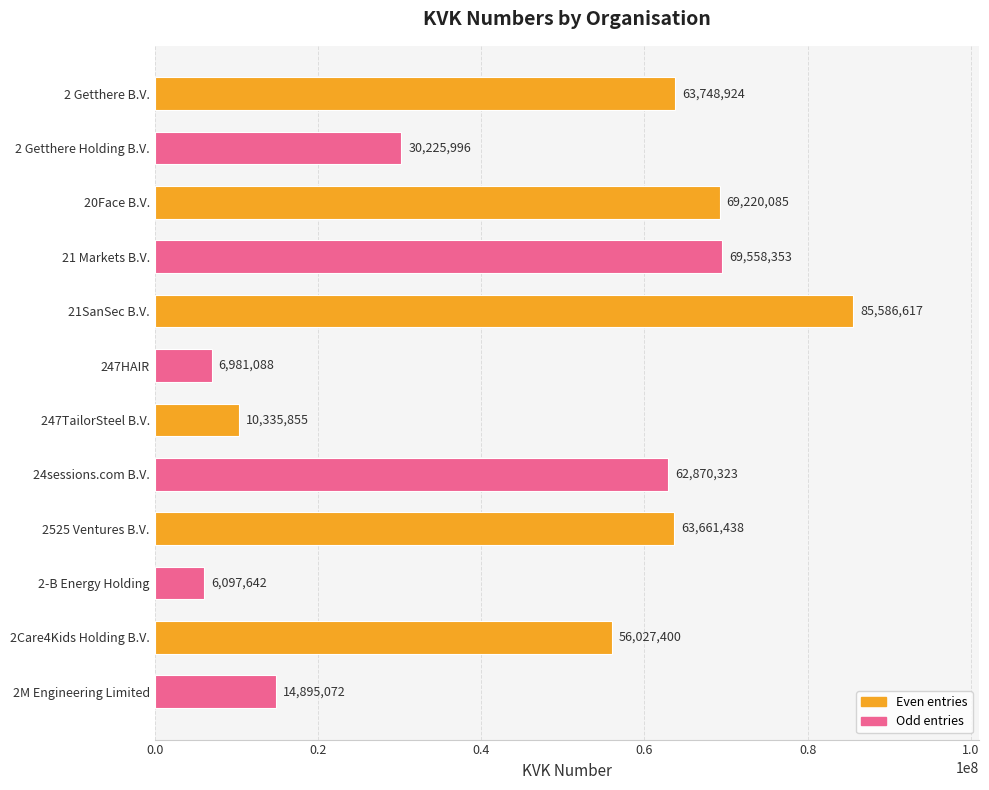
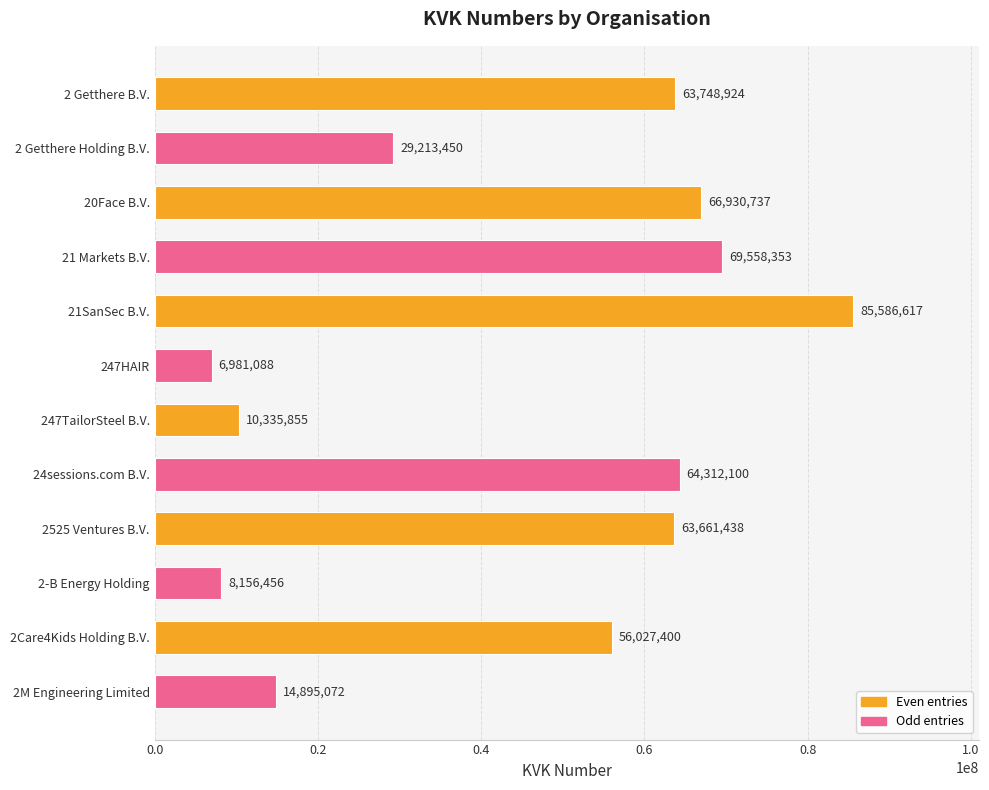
  {
    "2 Getthere B.V.": "63,748,924",
-   "2 Getthere Holding B.V.": "30,225,996",
-   "20Face B.V.": "69,220,085",
+   "2 Getthere Holding B.V.": "29,213,450",
+   "20Face B.V.": "66,930,737",
    "21 Markets B.V.": "69,558,353",
    "21SanSec B.V.": "85,586,617",
    "247HAIR": "6,981,088",
    "247TailorSteel B.V.": "10,335,855",
-   "24sessions.com B.V.": "62,870,323",
+   "24sessions.com B.V.": "64,312,100",
    "2525 Ventures B.V.": "63,661,438",
-   "2-B Energy Holding": "6,097,642",
+   "2-B Energy Holding": "8,156,456",
    "2Care4Kids Holding B.V.": "56,027,400",
    "2M Engineering Limited": "14,895,072"
  }
